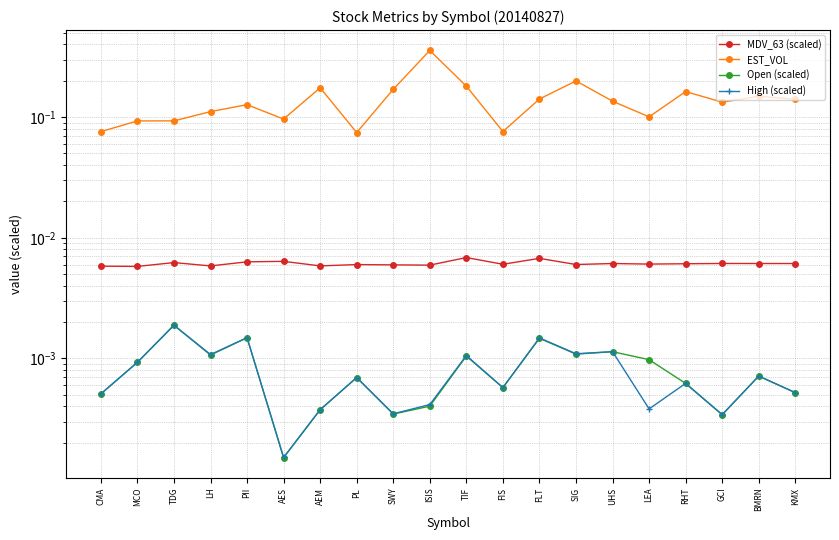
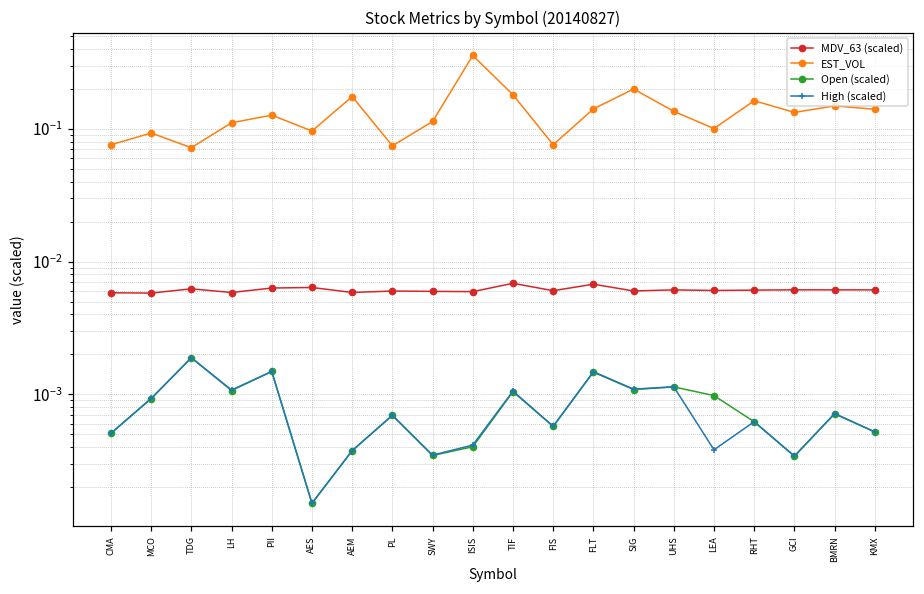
  {
    "MDV_63 (scaled)": {
      "CMA": 0.006,
      "MCO": 0.006,
      "TDG": 0.006,
      "LH": 0.006,
      "PII": 0.006,
      "AES": 0.006,
      "AEM": 0.006,
      "PL": 0.006,
      "SWY": 0.006,
      "ISIS": 0.006,
      "TIF": 0.007,
      "FIS": 0.006,
      "FLT": 0.007,
      "SIG": 0.006,
      "UHS": 0.006,
      "LEA": 0.006,
      "RHT": 0.006,
      "GCI": 0.006,
      "BMRN": 0.006,
      "KMX": 0.006
    },
    "EST_VOL": {
      "CMA": 0.08,
      "MCO": 0.09,
-     "TDG": 0.09,
+     "TDG": 0.07,
      "LH": 0.11,
      "PII": 0.13,
      "AES": 0.10,
      "AEM": 0.18,
      "PL": 0.07,
-     "SWY": 0.17,
+     "SWY": 0.11,
      "ISIS": 0.36,
      "TIF": 0.18,
      "FIS": 0.08,
      "FLT": 0.14,
      "SIG": 0.20,
      "UHS": 0.14,
      "LEA": 0.10,
      "RHT": 0.16,
      "GCI": 0.13
    },
    "Open (scaled)": {
      "LEA": 0.0010
    },
    "High (scaled)": {
      "LEA": 0.00038
    }
  }
